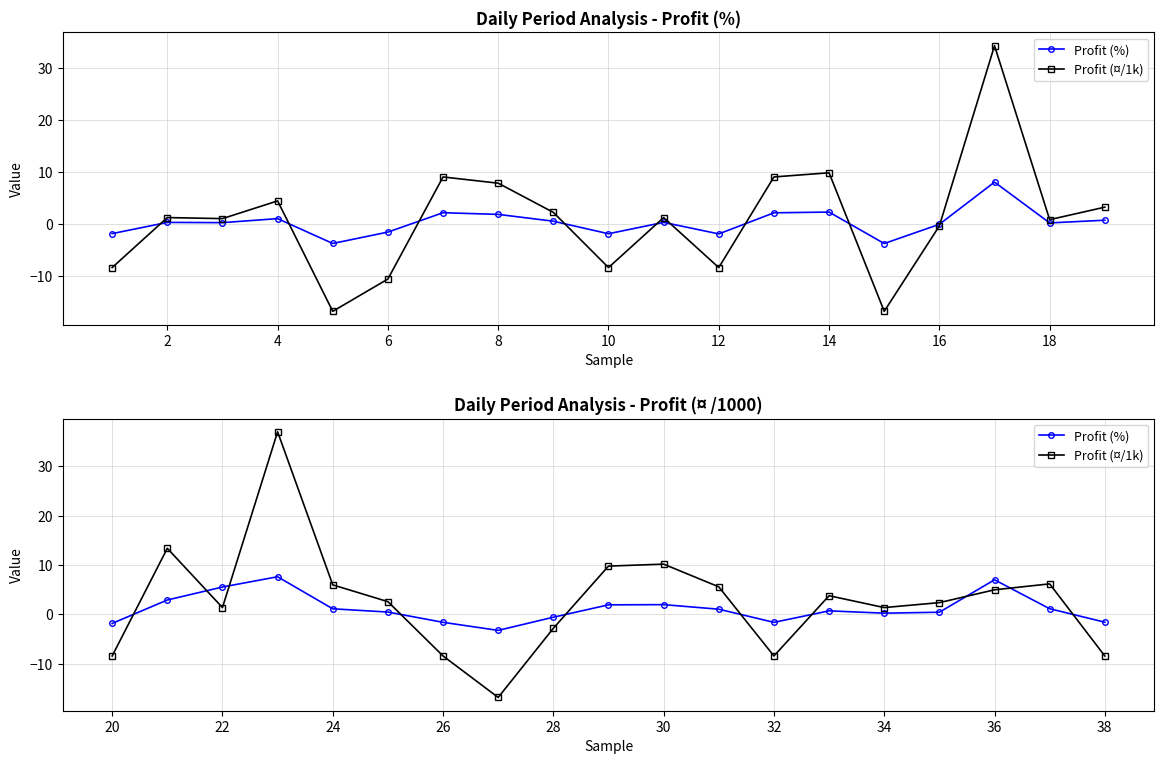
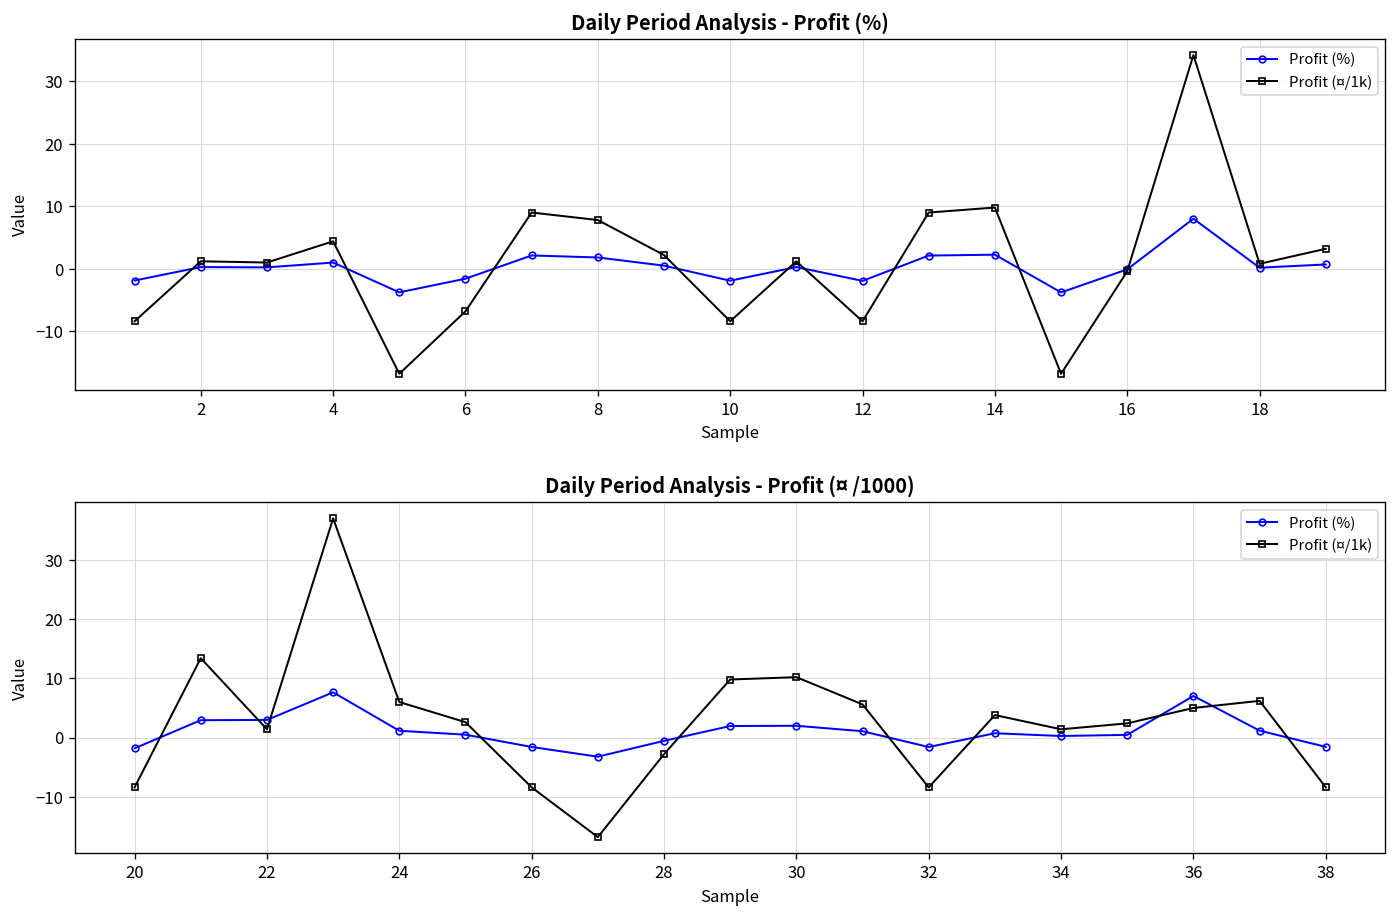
  {
    "Daily Period Analysis - Profit (%)": {
      "Profit (%)": {
        "2": 0,
        "4": 1,
        "6": -2,
        "8": 2,
        "10": -2,
        "12": -2,
        "14": 2,
        "18": 0
      },
      "Profit (¤/1k)": {
        "2": 1,
        "4": 4,
-       "6": -11,
+       "6": -7,
        "8": 8,
        "10": -8,
        "12": -8,
        "14": 10,
        "18": 1
      }
    },
    "Daily Period Analysis - Profit (¤ /1000)": {
      "Profit (%)": {
        "20": -2,
-       "22": 6,
+       "22": 3,
        "24": 1,
        "26": -2,
        "28": -1,
        "30": 2,
        "32": -2,
        "34": 0,
        "36": 7,
        "38": -2
      },
      "Profit (¤/1k)": {
        "20": -8,
        "22": 1,
        "24": 6,
        "26": -8,
        "28": -3,
        "30": 10,
        "32": -8,
        "34": 1,
        "36": 5,
        "38": -8
      }
    }
  }
